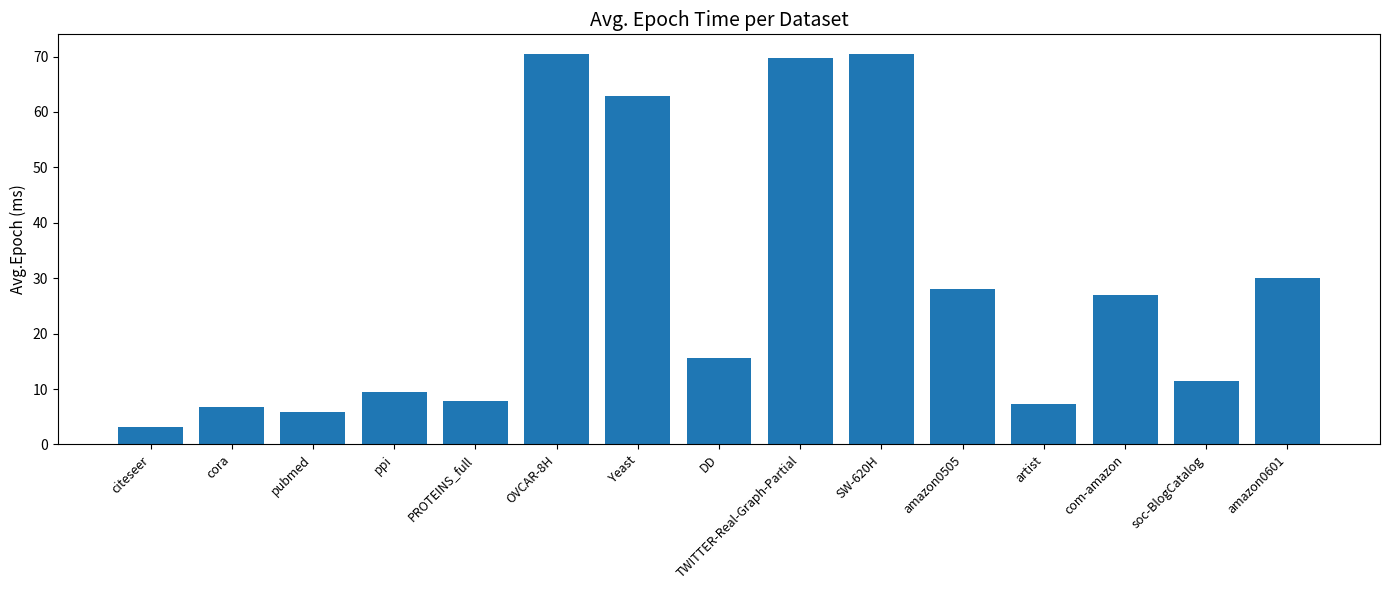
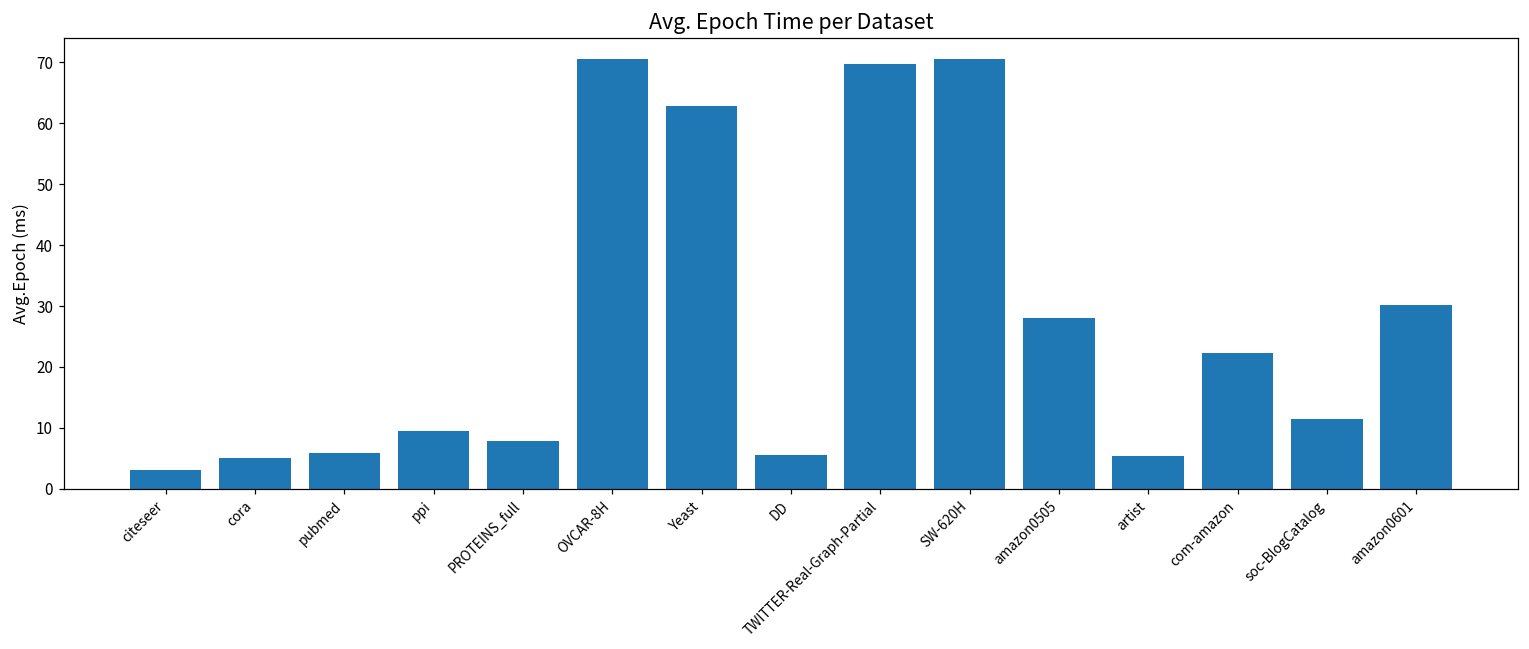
  {
    "citeseer": 3,
-   "cora": 7,
+   "cora": 5,
    "pubmed": 6,
    "ppi": 9,
    "PROTEINS_full": 8,
    "OVCAR-8H": 70,
    "Yeast": 63,
-   "DD": 16,
+   "DD": 6,
    "TWITTER-Real-Graph-Partial": 70,
    "SW-620H": 70,
    "amazon0505": 28,
-   "artist": 7,
-   "com-amazon": 27,
+   "artist": 5,
+   "com-amazon": 22,
    "soc-BlogCatalog": 11,
    "amazon0601": 30
  }
